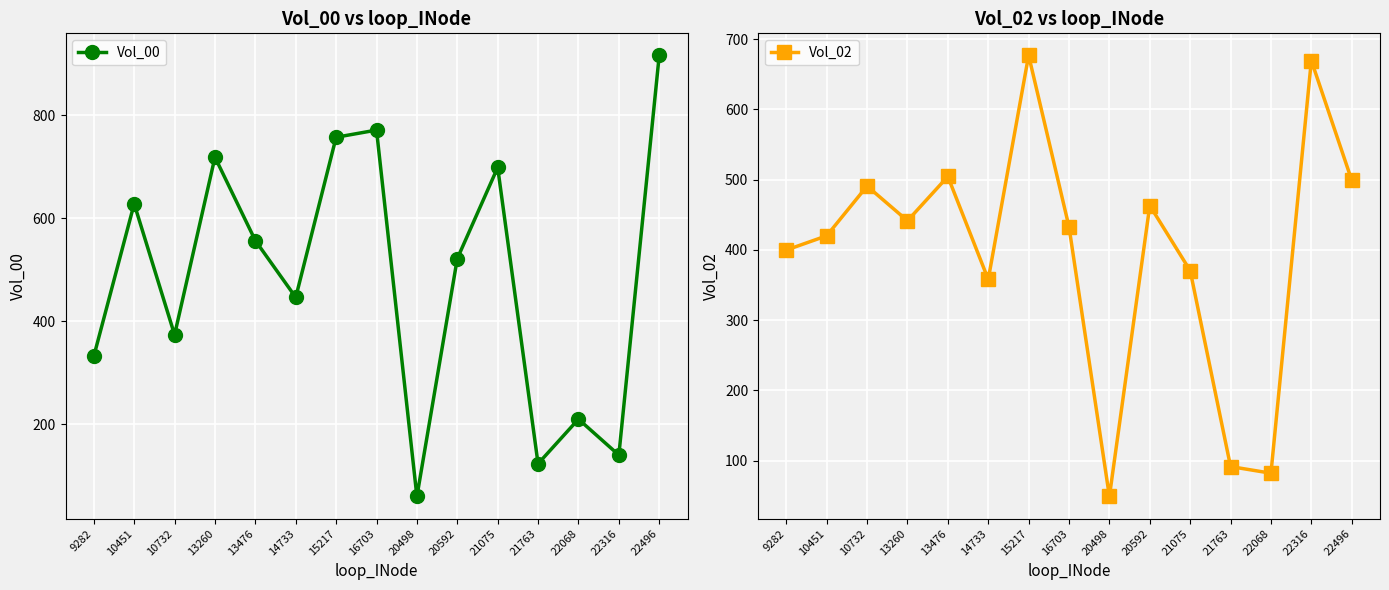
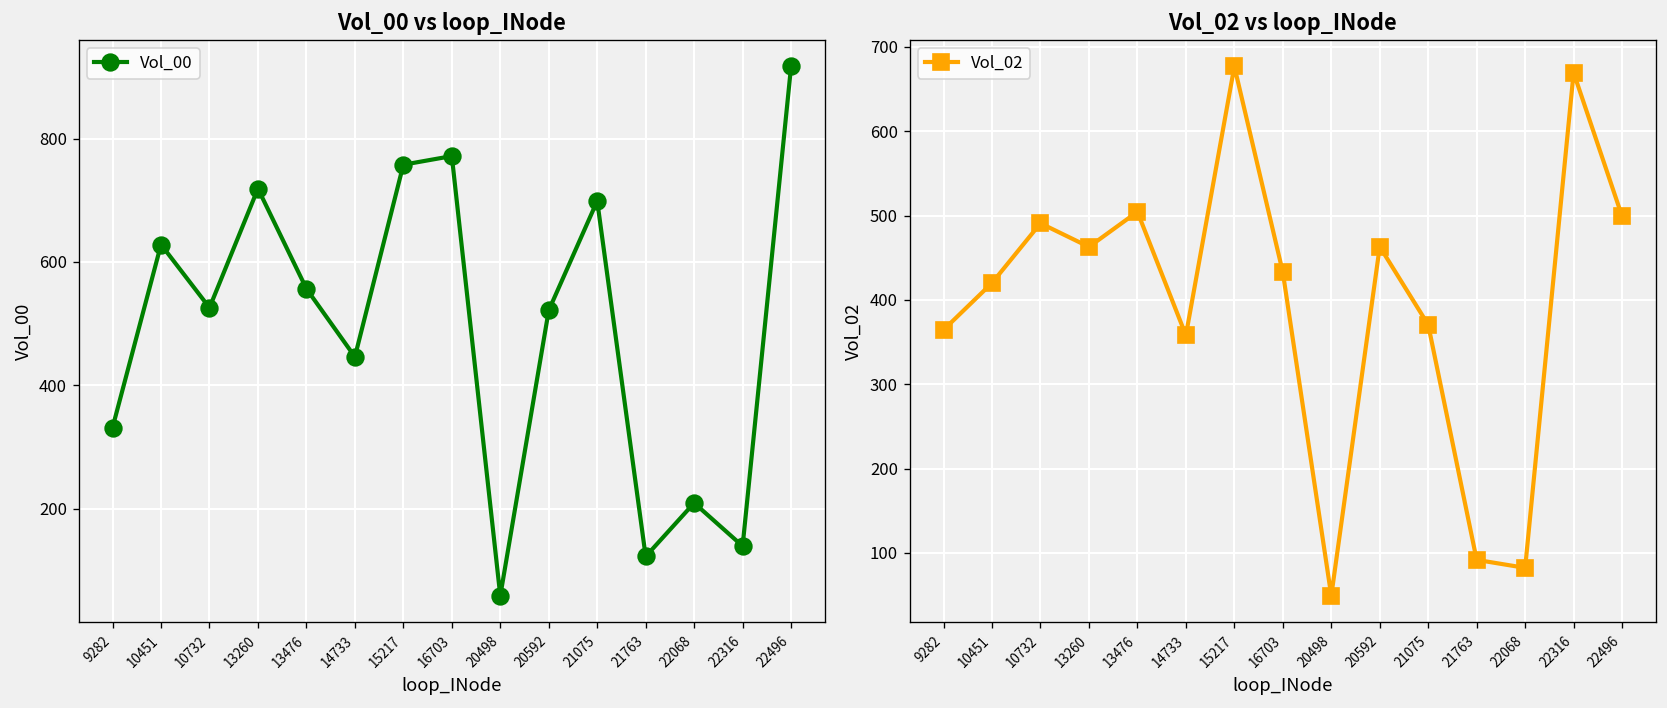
  {
    "Vol_00 vs loop_INode": {
      "9282": 330,
      "10451": 630,
-     "10732": 370,
+     "10732": 530,
      "13260": 720,
      "13476": 560,
      "14733": 450,
      "15217": 760,
      "16703": 770,
      "20498": 60,
      "20592": 520,
      "21075": 700,
      "21763": 120,
      "22068": 210,
      "22316": 140,
      "22496": 920
    },
    "Vol_02 vs loop_INode": {
-     "9282": 400,
+     "9282": 360,
      "10451": 420,
      "10732": 490,
-     "13260": 440,
+     "13260": 460,
      "13476": 500,
      "14733": 360,
      "15217": 680,
      "16703": 430,
      "20498": 50,
      "20592": 460,
      "21075": 370,
      "21763": 90,
      "22068": 80,
      "22316": 670,
      "22496": 500
    }
  }
